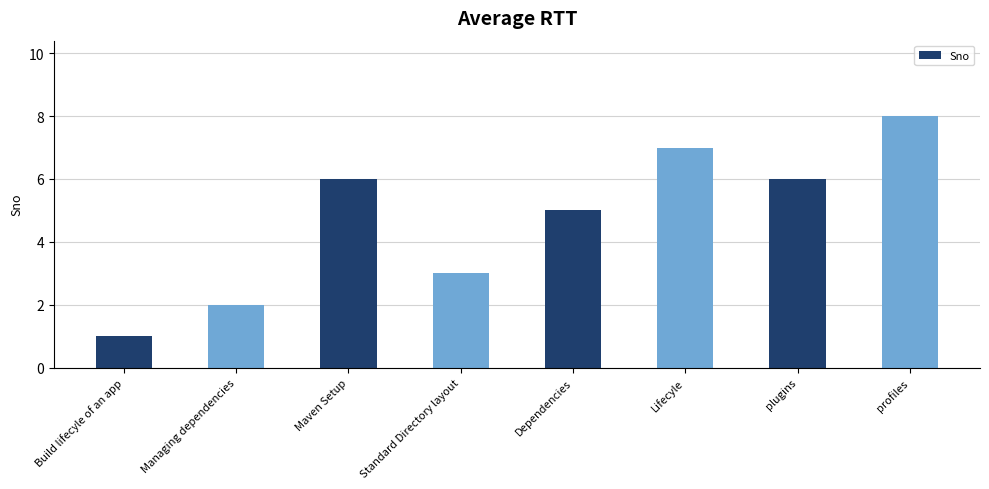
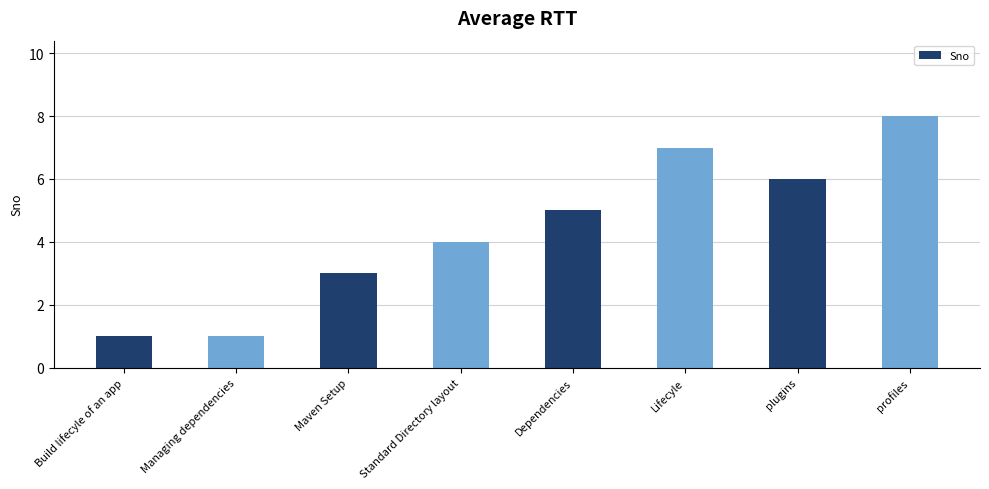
  {
    "Build lifecyle of an app": 1,
-   "Managing dependencies": 2,
-   "Maven Setup": 6,
-   "Standard Directory layout": 3,
+   "Managing dependencies": 1,
+   "Maven Setup": 3,
+   "Standard Directory layout": 4,
    "Dependencies": 5,
    "Lifecyle": 7,
    "plugins": 6,
    "profiles": 8
  }
